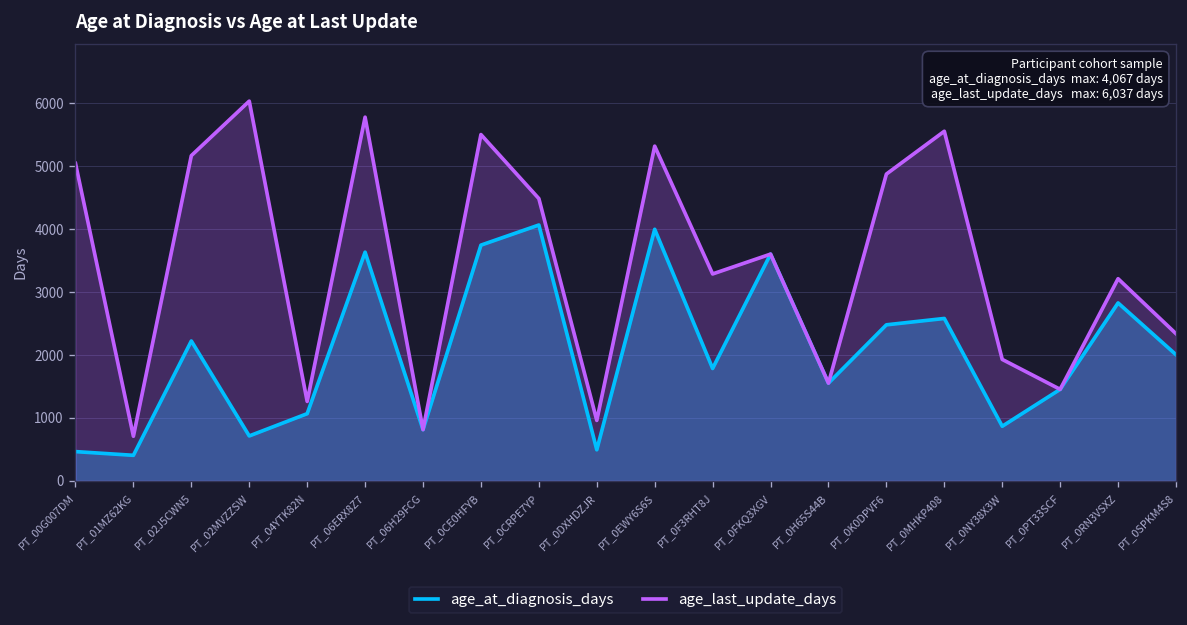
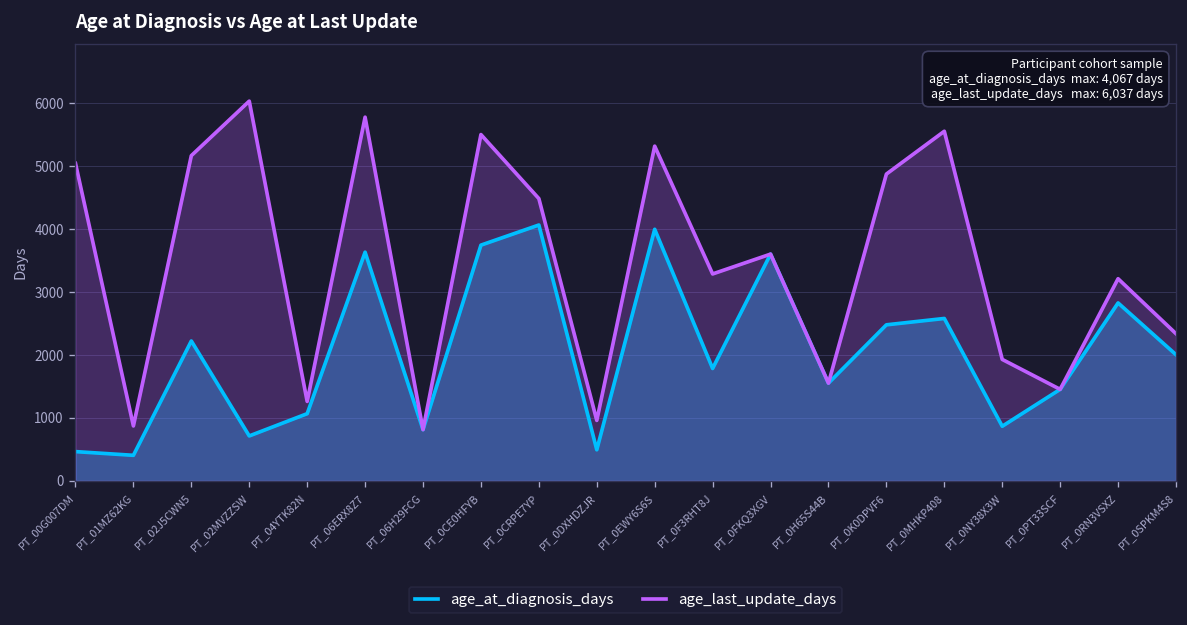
  {
    "age_at_diagnosis_days": {
      "PT_00G007DM": 500,
      "PT_01MZ62KG": 400,
      "PT_02J5CWN5": 2200,
      "PT_02MVZZSW": 700,
      "PT_04YTK82N": 1100,
      "PT_06ERX8Z7": 3600,
      "PT_0CE0HFYB": 3700,
      "PT_0CRPE7YP": 4100,
      "PT_0DXHDZJR": 500,
      "PT_0EWY6S6S": 4000,
      "PT_0F3RHT8J": 1800,
      "PT_0K0DPVF6": 2500,
      "PT_0MHKP408": 2600,
      "PT_0NY38X3W": 900,
      "PT_0RN3VSXZ": 2800,
      "PT_0SPKM4S8": 2000
    },
    "age_last_update_days": {
      "PT_00G007DM": 5000,
-     "PT_01MZ62KG": 700,
+     "PT_01MZ62KG": 900,
      "PT_02J5CWN5": 5200,
      "PT_02MVZZSW": 6000,
      "PT_04YTK82N": 1300,
      "PT_06ERX8Z7": 5800,
      "PT_0CE0HFYB": 5500,
      "PT_0CRPE7YP": 4500,
      "PT_0DXHDZJR": 1000,
      "PT_0EWY6S6S": 5300,
      "PT_0F3RHT8J": 3300,
      "PT_0K0DPVF6": 4900,
      "PT_0MHKP408": 5600,
      "PT_0NY38X3W": 1900,
      "PT_0RN3VSXZ": 3200,
      "PT_0SPKM4S8": 2300
    }
  }
